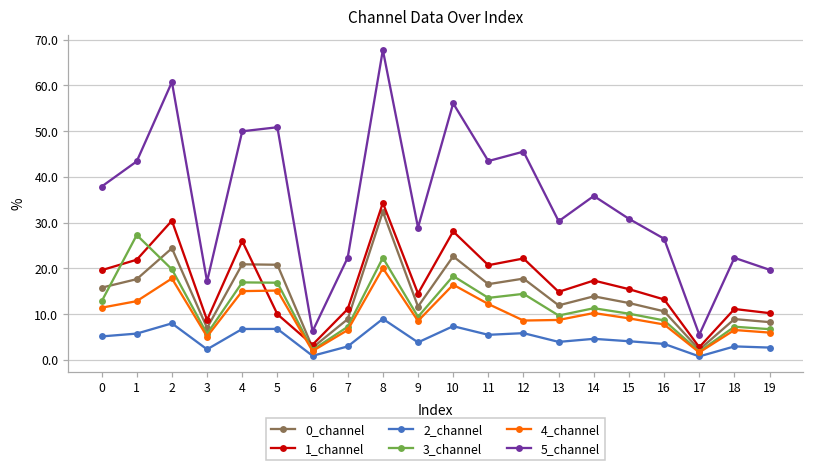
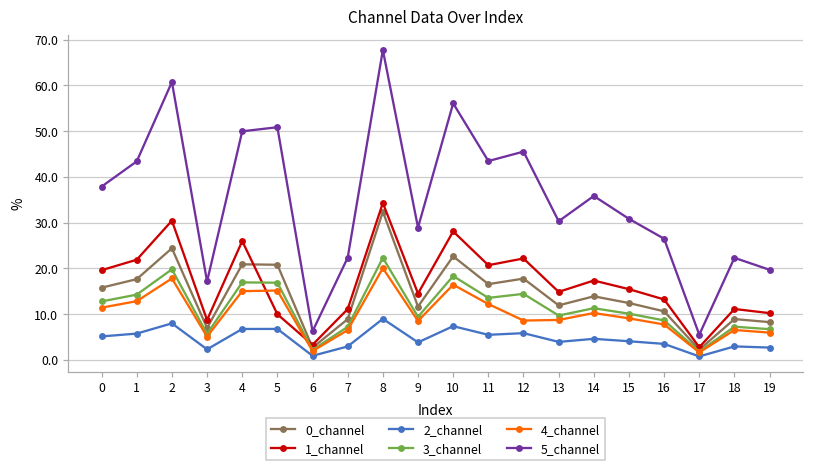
  {
    "0_channel": {
      "0": 16,
      "1": 18,
      "2": 24,
      "3": 7,
      "4": 21,
      "5": 21,
      "7": 9,
      "8": 32,
      "9": 12,
      "10": 23,
      "11": 17,
      "12": 18,
      "13": 12,
      "14": 14,
      "15": 12,
      "16": 11,
      "18": 9,
      "19": 8
    },
    "1_channel": {
      "0": 20,
      "1": 22,
      "2": 30,
      "3": 9,
      "4": 26,
      "5": 10,
      "6": 3,
      "7": 11,
      "8": 34,
      "9": 14,
      "10": 28,
      "11": 21,
      "12": 22,
      "13": 15,
      "14": 17,
      "15": 15,
      "16": 13,
      "18": 11,
      "19": 10
    },
    "2_channel": {
      "0": 5,
      "1": 6,
      "2": 8,
      "3": 2,
      "4": 7,
      "5": 7,
      "6": 1,
      "7": 3,
      "8": 9,
      "9": 4,
      "10": 7,
      "11": 5,
      "12": 6,
      "13": 4,
      "14": 5,
      "15": 4,
      "16": 3,
      "17": 1,
      "18": 3,
      "19": 3
    },
    "3_channel": {
      "0": 13,
-     "1": 27,
+     "1": 14,
      "2": 20,
      "4": 17,
      "5": 17,
      "7": 7,
      "8": 22,
      "9": 9,
      "10": 18,
      "11": 14,
      "12": 14,
      "13": 10,
      "14": 11,
      "15": 10,
      "16": 9,
      "18": 7,
      "19": 7
    },
    "4_channel": {
      "0": 11,
      "1": 13,
      "2": 18,
      "4": 15,
      "5": 15,
      "7": 6,
      "8": 20,
      "9": 8,
      "10": 16,
      "11": 12,
      "12": 9,
      "13": 9,
      "14": 10,
      "15": 9,
      "16": 8,
      "18": 6,
      "19": 6
    },
    "5_channel": {
      "0": 38,
      "1": 43,
      "2": 61,
      "3": 17,
      "4": 50,
      "5": 51,
      "6": 6,
      "7": 22,
      "8": 68,
      "9": 29,
      "10": 56,
      "11": 43,
      "12": 46,
      "13": 30,
      "14": 36,
      "15": 31,
      "16": 26,
      "17": 5,
      "18": 22,
      "19": 20
    }
  }
